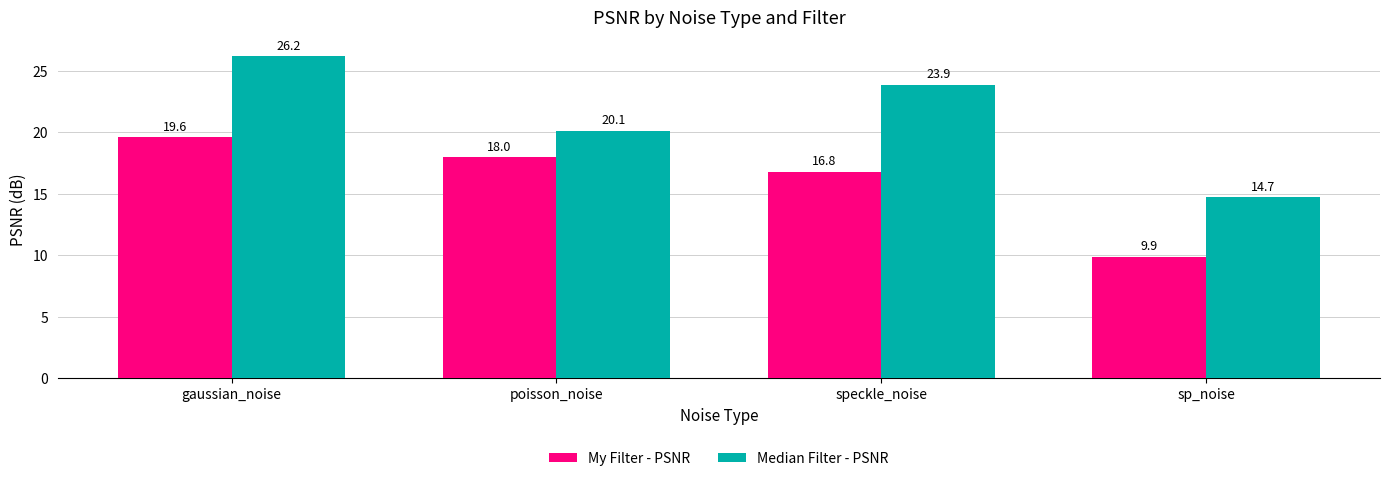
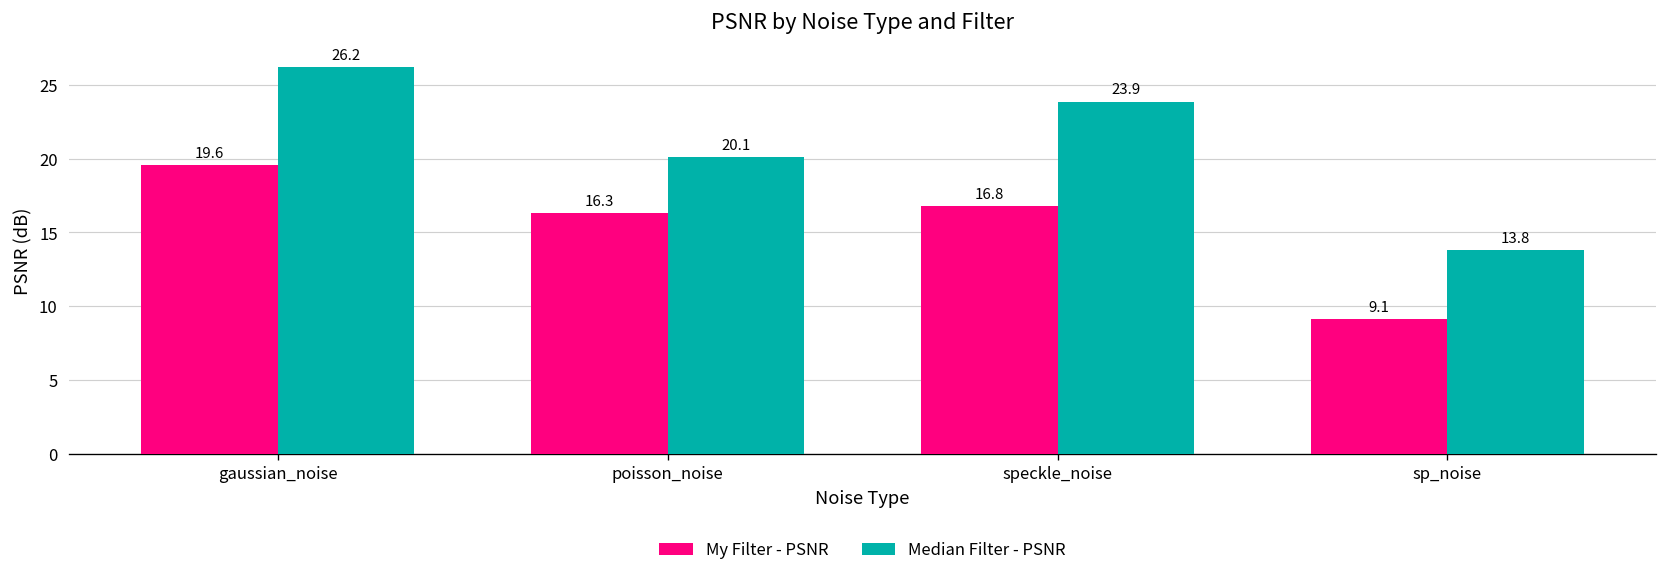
  {
    "My Filter - PSNR": {
      "gaussian_noise": 19.6,
-     "poisson_noise": 18.0,
+     "poisson_noise": 16.3,
      "speckle_noise": 16.8,
-     "sp_noise": 9.9
+     "sp_noise": 9.1
    },
    "Median Filter - PSNR": {
      "gaussian_noise": 26.2,
      "poisson_noise": 20.1,
      "speckle_noise": 23.9,
-     "sp_noise": 14.7
+     "sp_noise": 13.8
    }
  }
